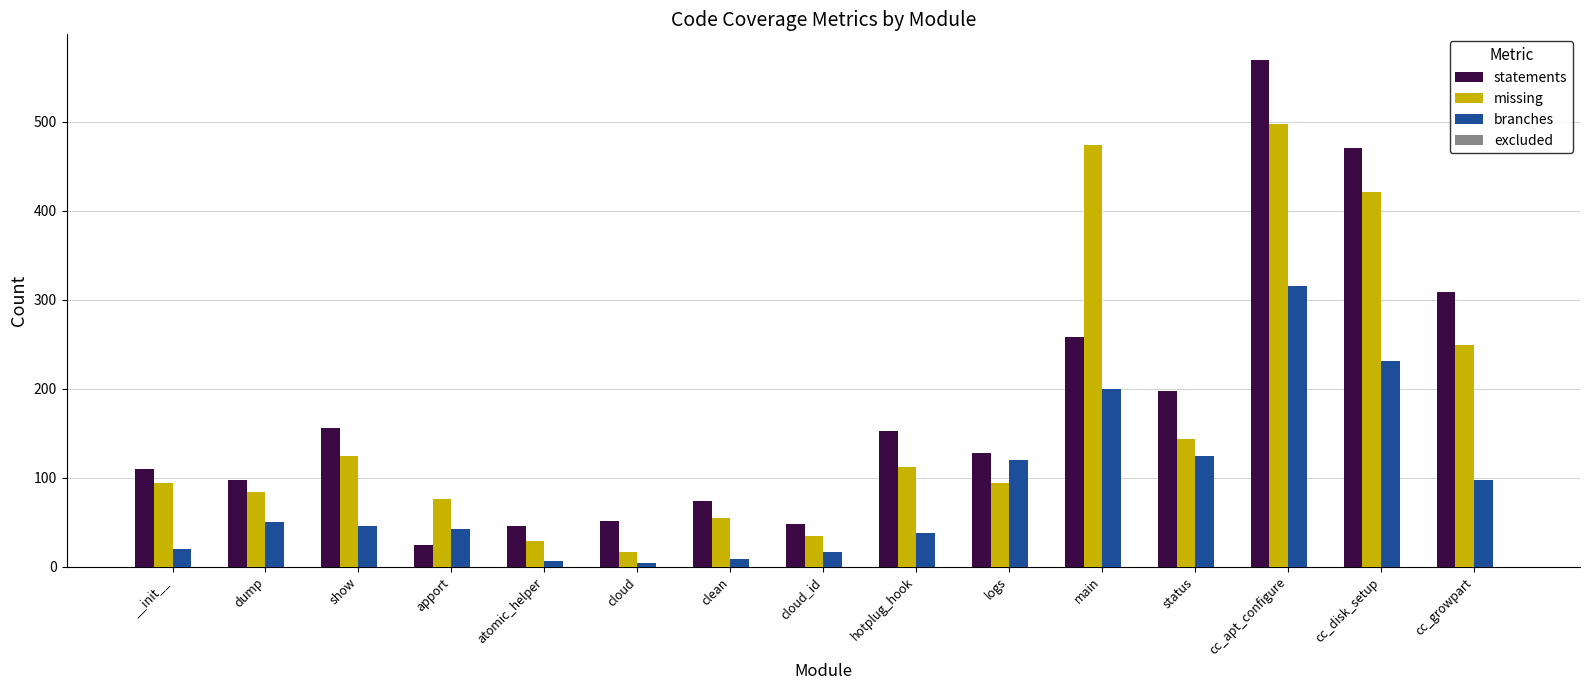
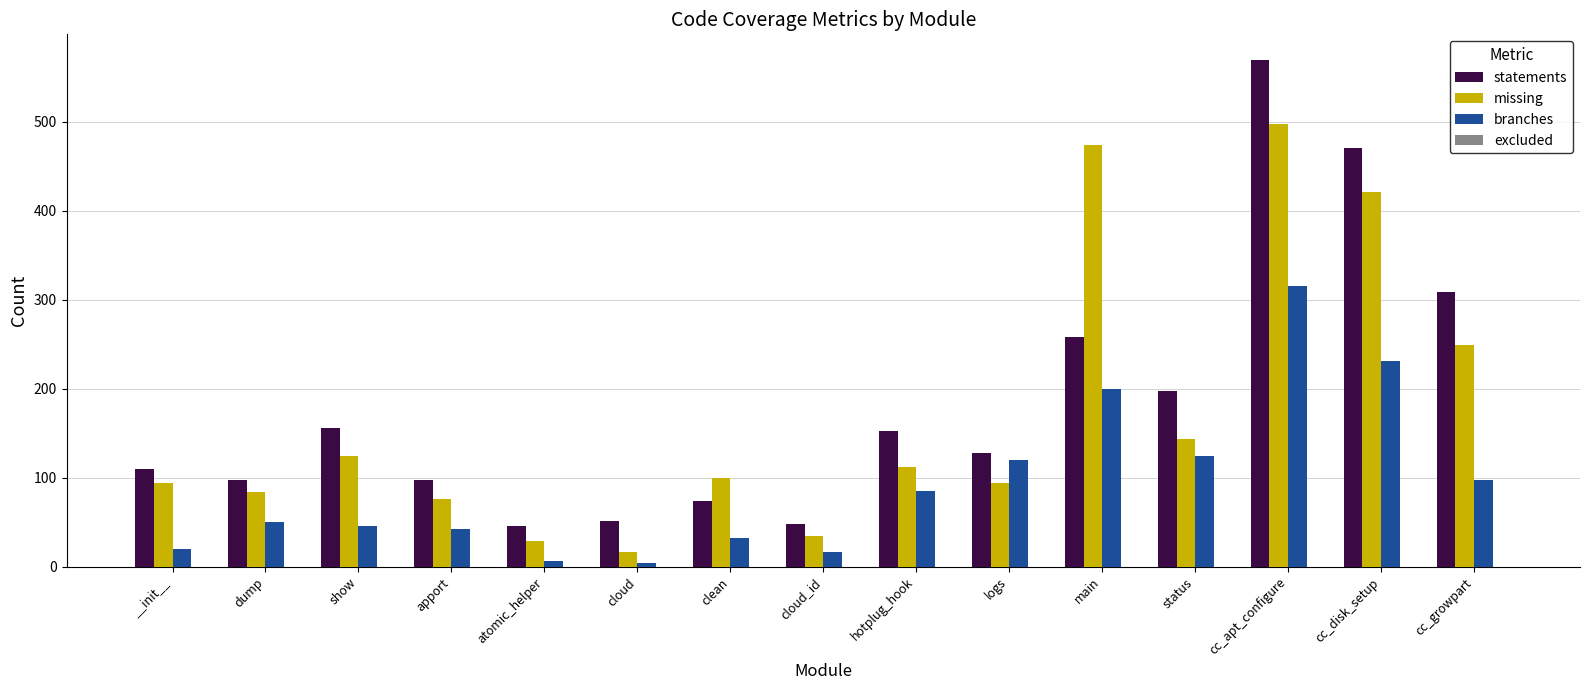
  {
    "statements": {
      "__init__": 110,
      "dump": 100,
      "show": 160,
-     "apport": 20,
+     "apport": 100,
      "atomic_helper": 50,
      "cloud": 50,
      "clean": 70,
      "cloud_id": 50,
      "hotplug_hook": 150,
      "logs": 130,
      "main": 260,
      "status": 200,
      "cc_apt_configure": 570,
      "cc_disk_setup": 470,
      "cc_growpart": 310
    },
    "missing": {
      "__init__": 90,
      "dump": 80,
      "show": 120,
      "apport": 80,
      "atomic_helper": 30,
      "cloud": 20,
-     "clean": 60,
+     "clean": 100,
      "cloud_id": 40,
      "hotplug_hook": 110,
      "logs": 90,
      "main": 470,
      "status": 140,
      "cc_apt_configure": 500,
      "cc_disk_setup": 420,
      "cc_growpart": 250
    },
    "branches": {
      "__init__": 20,
      "dump": 50,
      "show": 50,
      "apport": 40,
      "atomic_helper": 10,
      "cloud": 0,
-     "clean": 10,
+     "clean": 30,
      "cloud_id": 20,
-     "hotplug_hook": 40,
+     "hotplug_hook": 90,
      "logs": 120,
      "main": 200,
      "status": 120,
      "cc_apt_configure": 320,
      "cc_disk_setup": 230,
      "cc_growpart": 100
    },
    "excluded": {
      "__init__": 0,
      "dump": 0,
      "show": 0,
      "apport": 0,
      "atomic_helper": 0,
      "cloud": 0,
      "clean": 0,
      "cloud_id": 0,
      "hotplug_hook": 0,
      "logs": 0,
      "main": 0,
      "status": 0,
      "cc_apt_configure": 0,
      "cc_disk_setup": 0,
      "cc_growpart": 0
    }
  }
